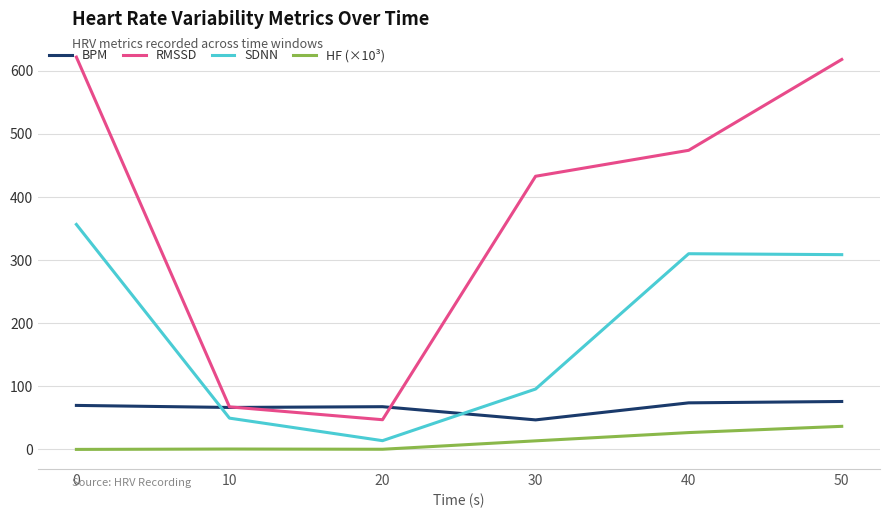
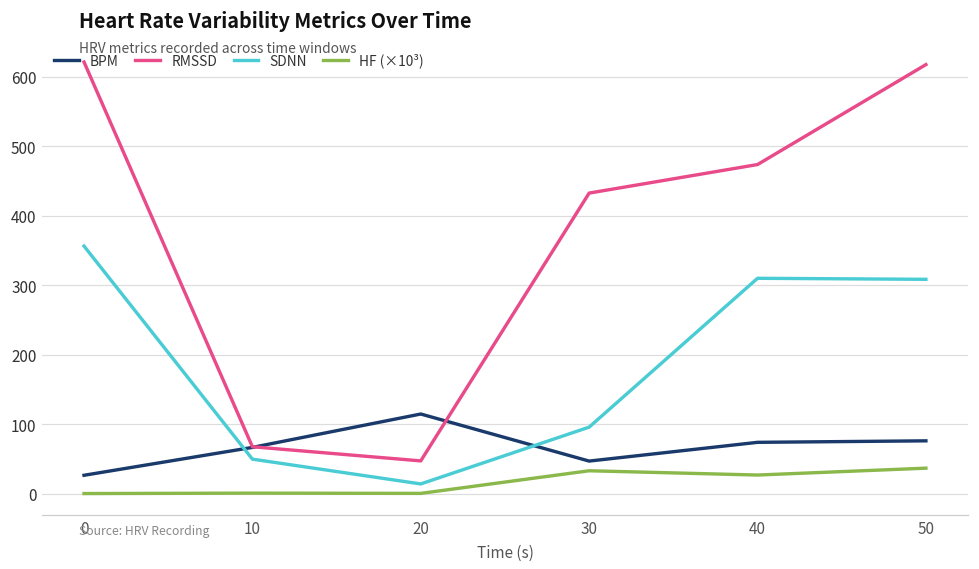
  {
    "BPM": {
-     "0": 70,
-     "20": 70,
+     "0": 30,
+     "20": 110,
      "30": 50,
      "40": 70,
      "50": 80
    },
    "RMSSD": {
      "0": 620,
      "20": 50,
      "30": 430,
      "40": 470,
      "50": 620
    },
    "SDNN": {
      "0": 360,
      "10": 50,
      "20": 10,
      "30": 100,
      "40": 310,
      "50": 310
    },
    "HF (×10³)": {
      "0": 0,
      "10": 0,
      "20": 0,
-     "30": 10,
+     "30": 30,
      "40": 30,
      "50": 40
    }
  }
